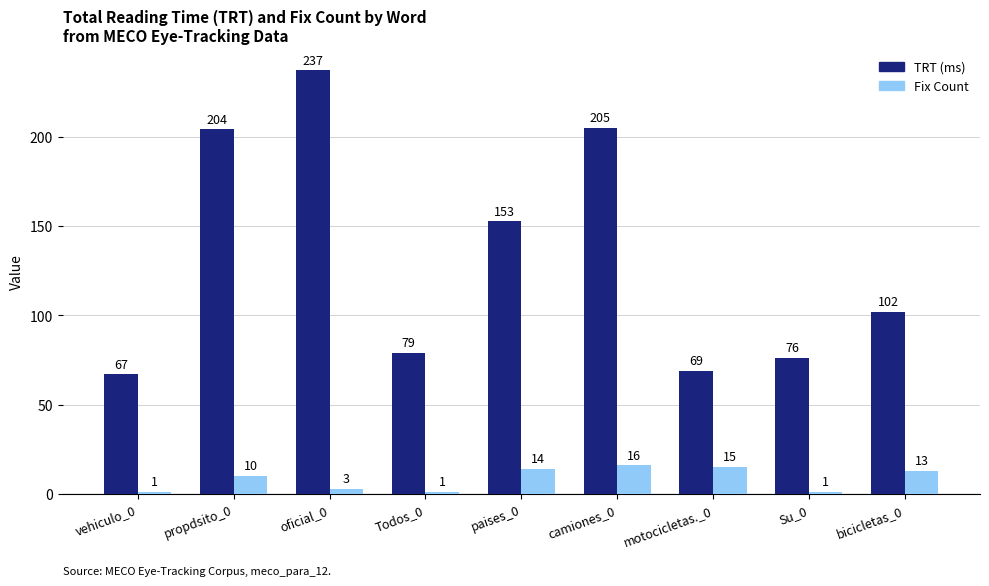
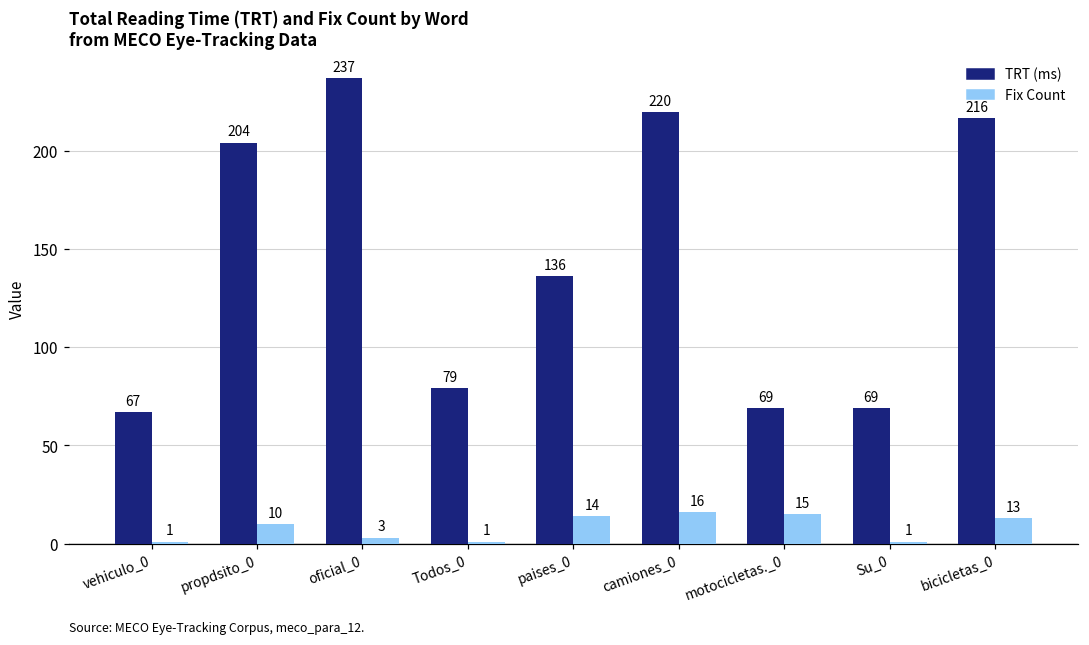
  {
    "TRT (ms)": {
      "vehiculo_0": 67,
      "propdsito_0": 204,
      "oficial_0": 237,
      "Todos_0": 79,
-     "paises_0": 153,
-     "camiones_0": 205,
+     "paises_0": 136,
+     "camiones_0": 220,
      "motocicletas._0": 69,
-     "Su_0": 76,
-     "bicicletas_0": 102
+     "Su_0": 69,
+     "bicicletas_0": 216
    },
    "Fix Count": {
      "vehiculo_0": 1,
      "propdsito_0": 10,
      "oficial_0": 3,
      "Todos_0": 1,
      "paises_0": 14,
      "camiones_0": 16,
      "motocicletas._0": 15,
      "Su_0": 1,
      "bicicletas_0": 13
    }
  }
